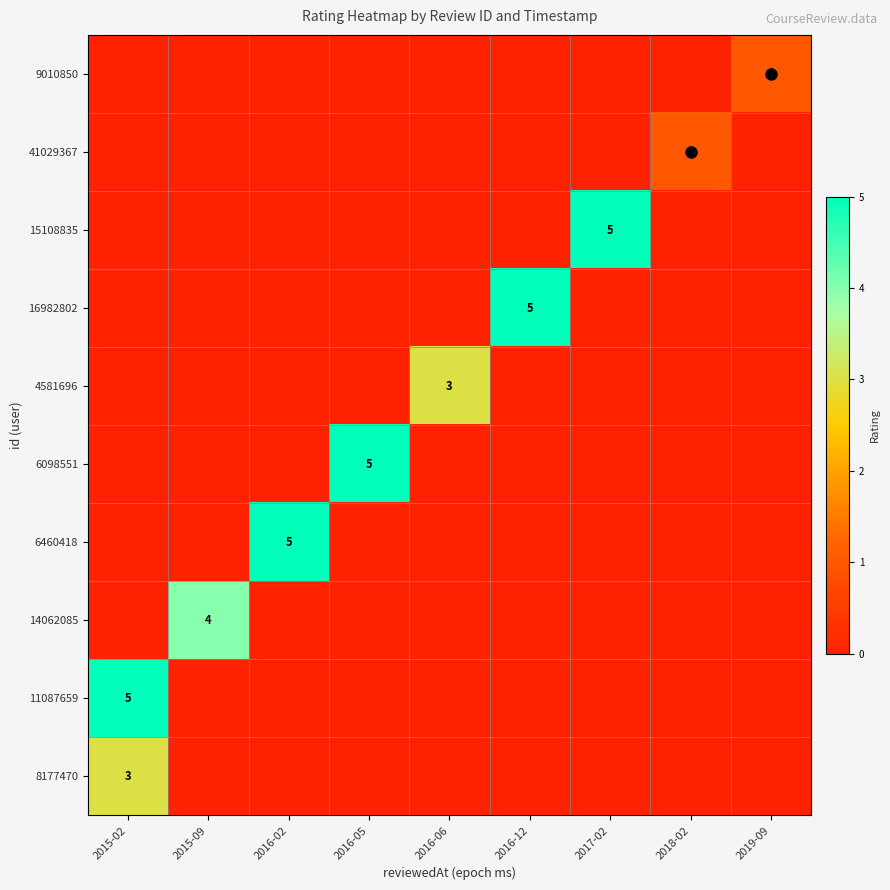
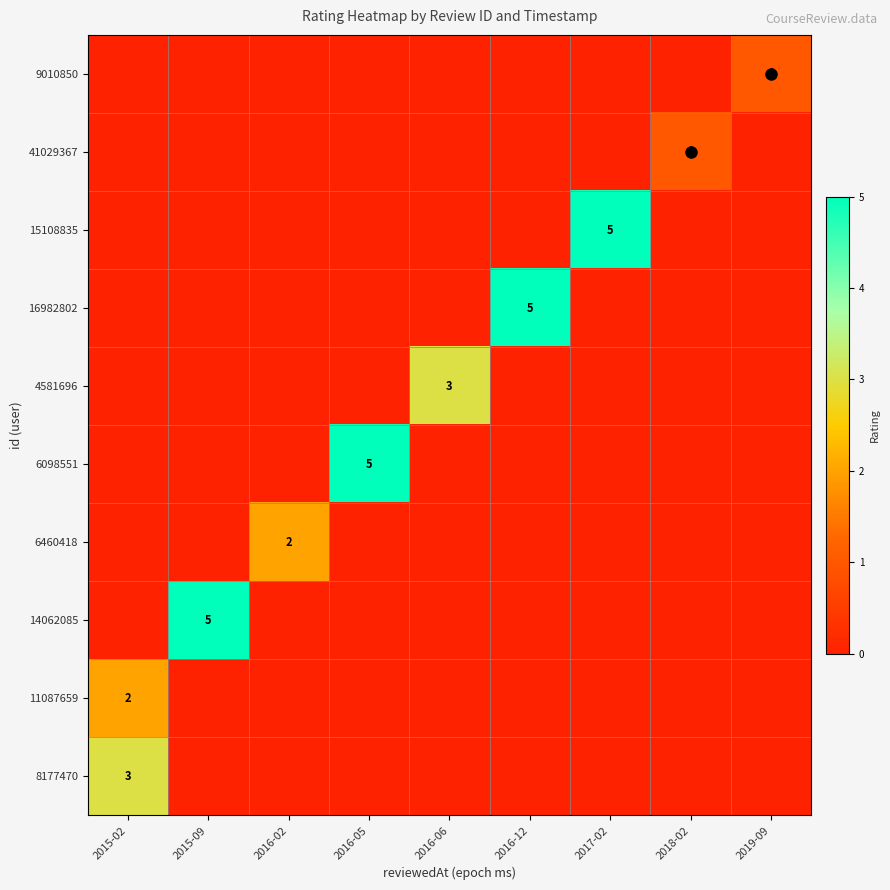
  {
    "15108835": {
      "2017-02": 5
    },
    "16982802": {
      "2016-12": 5
    },
    "4581696": {
      "2016-06": 3
    },
    "6098551": {
      "2016-05": 5
    },
    "6460418": {
-     "2016-02": 5
+     "2016-02": 2
    },
    "14062085": {
-     "2015-09": 4
+     "2015-09": 5
    },
    "11087659": {
-     "2015-02": 5
+     "2015-02": 2
    },
    "8177470": {
      "2015-02": 3
    }
  }
